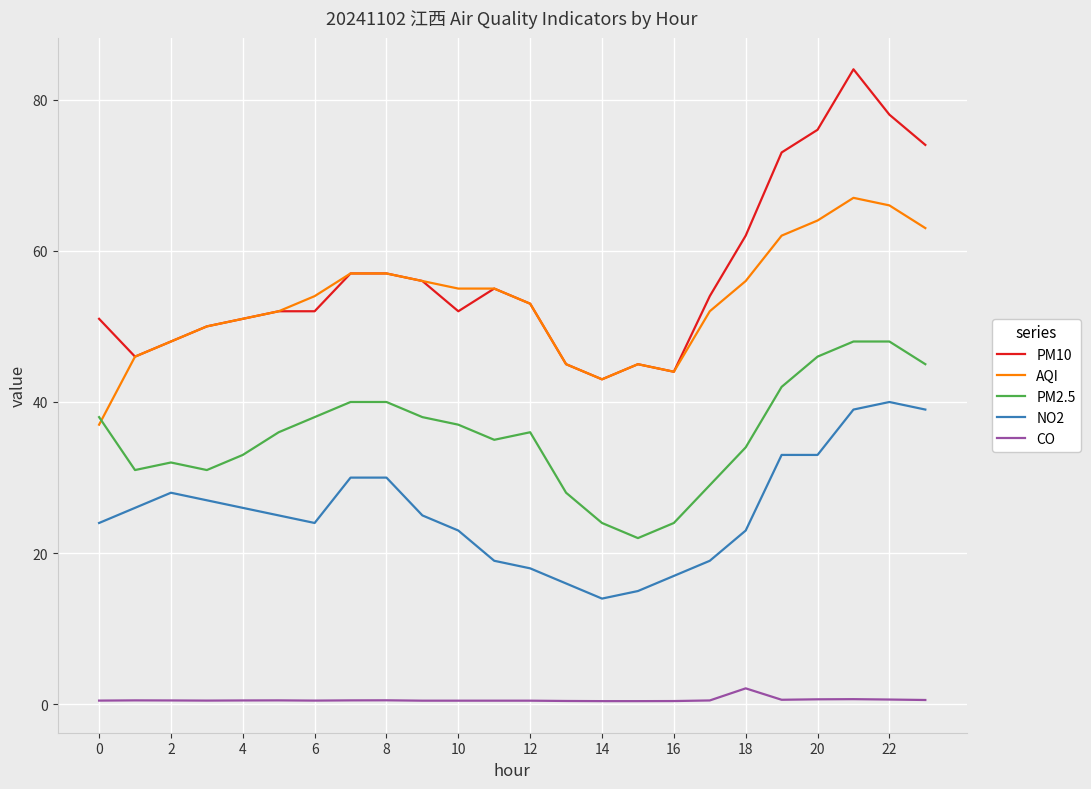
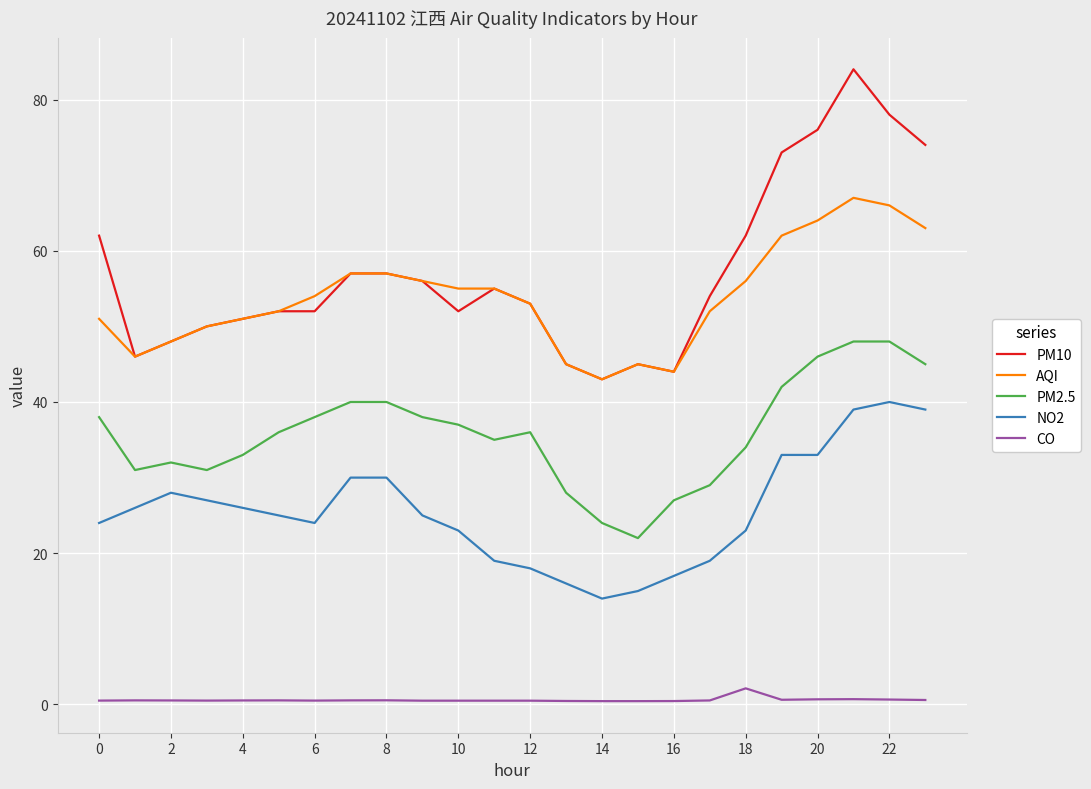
  {
    "PM10": {
-     "0": 51,
+     "0": 62,
      "6": 52,
      "10": 52,
      "18": 62,
      "20": 76,
      "22": 78
    },
    "AQI": {
-     "0": 37,
+     "0": 51,
      "6": 54,
      "10": 55,
      "18": 56,
      "20": 64,
      "22": 66
    },
    "PM2.5": {
      "0": 38,
      "2": 32,
      "4": 33,
      "6": 38,
      "8": 40,
      "10": 37,
      "12": 36,
      "14": 24,
-     "16": 24,
+     "16": 27,
      "18": 34,
      "20": 46,
      "22": 48
    },
    "NO2": {
      "0": 24,
      "2": 28,
      "4": 26,
      "6": 24,
      "8": 30,
      "10": 23,
      "12": 18,
      "14": 14,
      "16": 17,
      "18": 23,
      "20": 33,
      "22": 40
    },
    "CO": {
      "0": 1,
      "2": 1,
      "4": 1,
      "6": 1,
      "8": 1,
      "10": 1,
      "12": 1,
      "14": 0,
      "16": 0,
      "18": 2,
      "20": 1,
      "22": 1
    }
  }
